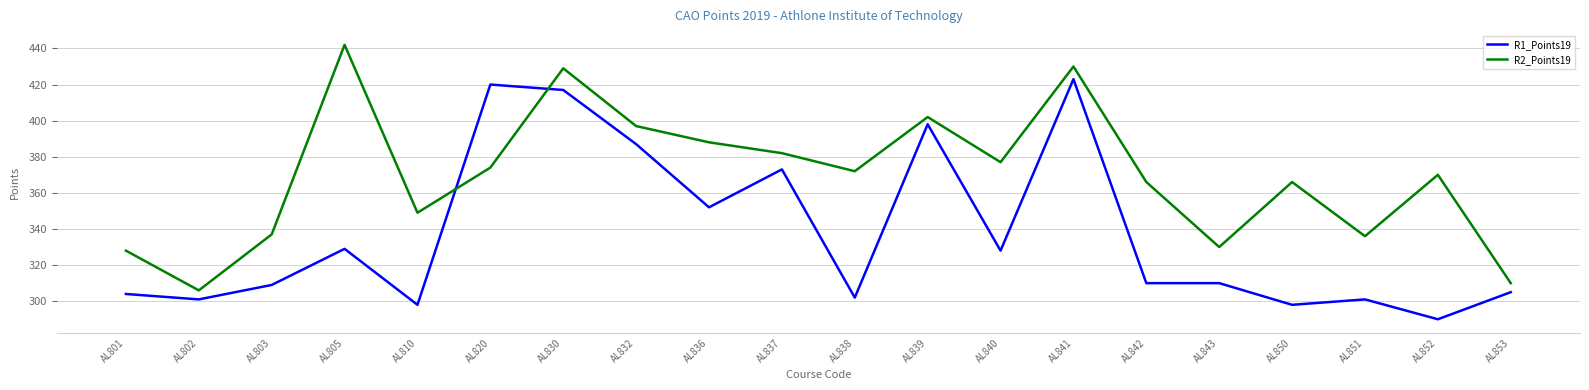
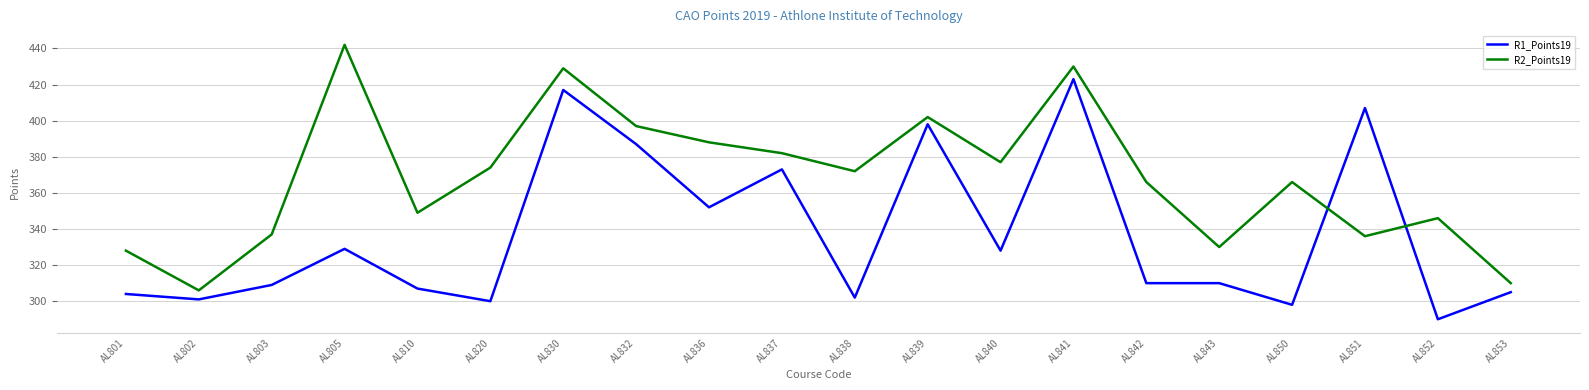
  {
    "R1_Points19": {
      "AL801": 304,
      "AL802": 301,
      "AL803": 309,
      "AL805": 329,
-     "AL810": 298,
-     "AL820": 420,
+     "AL810": 307,
+     "AL820": 300,
      "AL830": 417,
      "AL832": 387,
      "AL836": 352,
      "AL837": 373,
      "AL838": 302,
      "AL839": 398,
      "AL840": 328,
      "AL841": 423,
      "AL842": 310,
      "AL843": 310,
      "AL850": 298,
-     "AL851": 301,
+     "AL851": 407,
      "AL852": 290,
      "AL853": 305
    },
    "R2_Points19": {
      "AL801": 328,
      "AL802": 306,
      "AL803": 337,
      "AL805": 442,
      "AL810": 349,
      "AL820": 374,
      "AL830": 429,
      "AL832": 397,
      "AL836": 388,
      "AL837": 382,
      "AL838": 372,
      "AL839": 402,
      "AL840": 377,
      "AL841": 430,
      "AL842": 366,
      "AL843": 330,
      "AL850": 366,
      "AL851": 336,
-     "AL852": 370,
+     "AL852": 346,
      "AL853": 310
    }
  }
